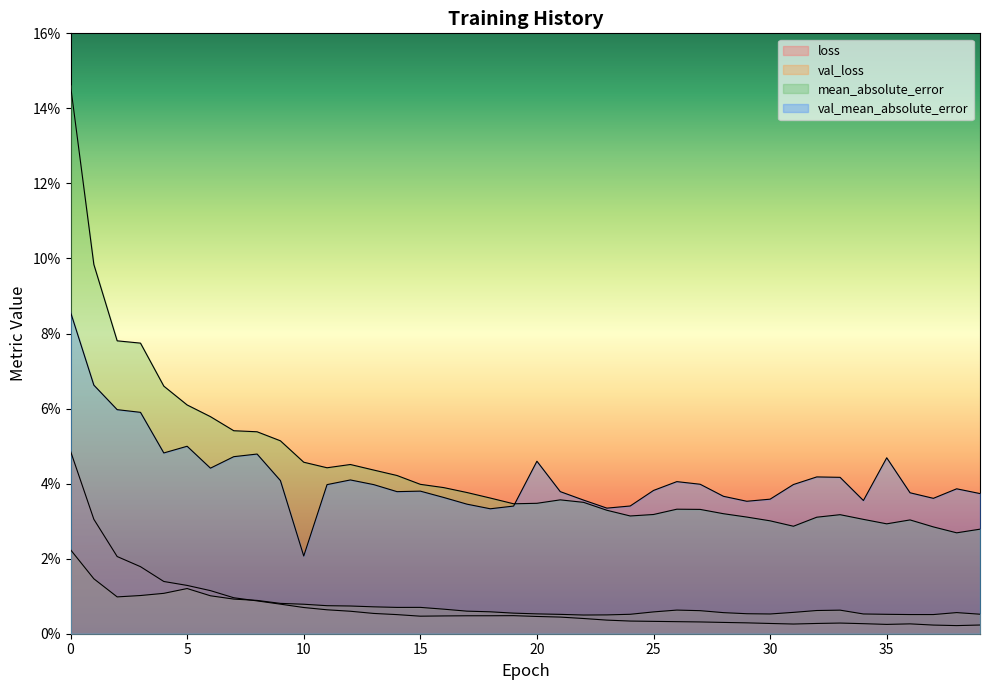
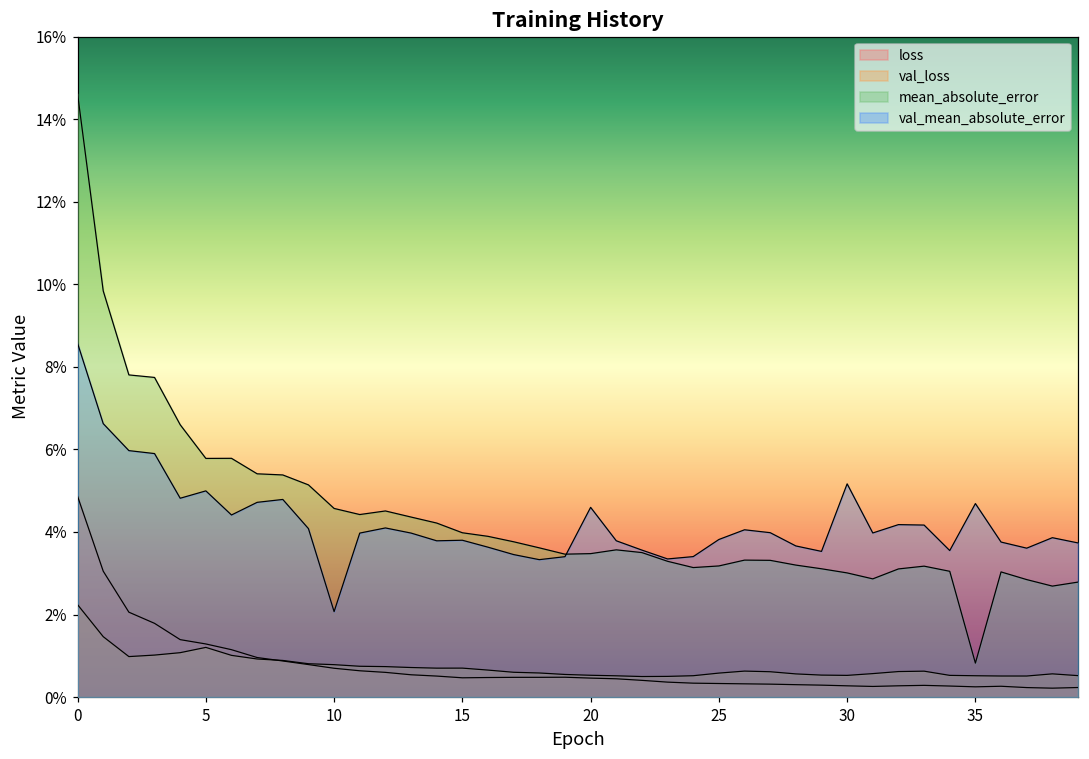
  {
    "mean_absolute_error": {
      "0": "14.6%",
-     "5": "6.1%",
+     "5": "5.8%",
      "10": "4.6%",
      "15": "4.0%",
      "20": "3.5%",
      "25": "3.2%",
      "30": "3.0%",
-     "35": "2.9%"
+     "35": "0.8%"
    },
    "val_mean_absolute_error": {
      "0": "8.6%",
      "5": "5.0%",
      "10": "2.1%",
      "15": "3.8%",
      "20": "4.6%",
      "25": "3.8%",
-     "30": "3.6%",
+     "30": "5.2%",
      "35": "4.7%"
    }
  }
